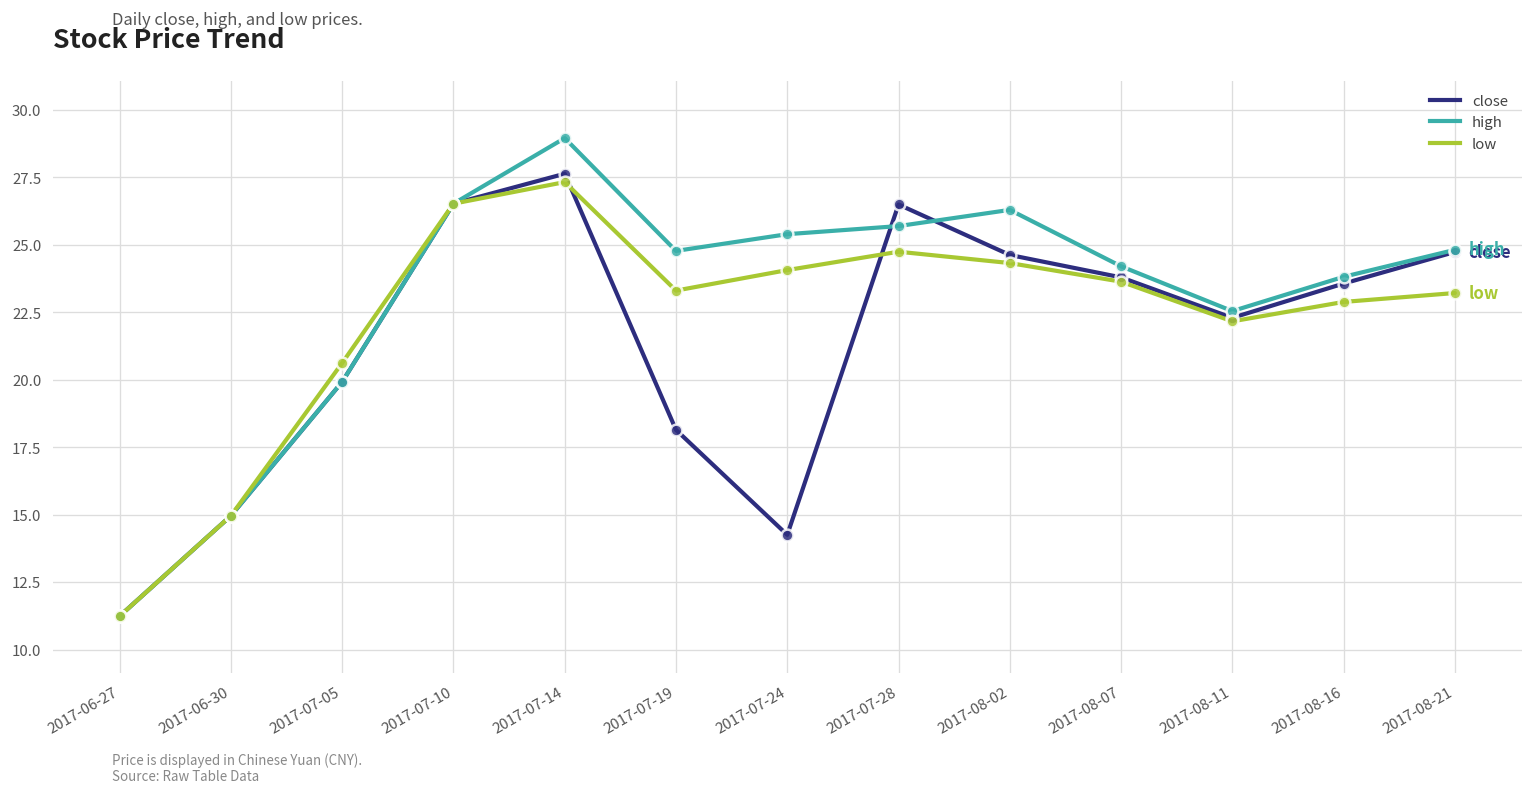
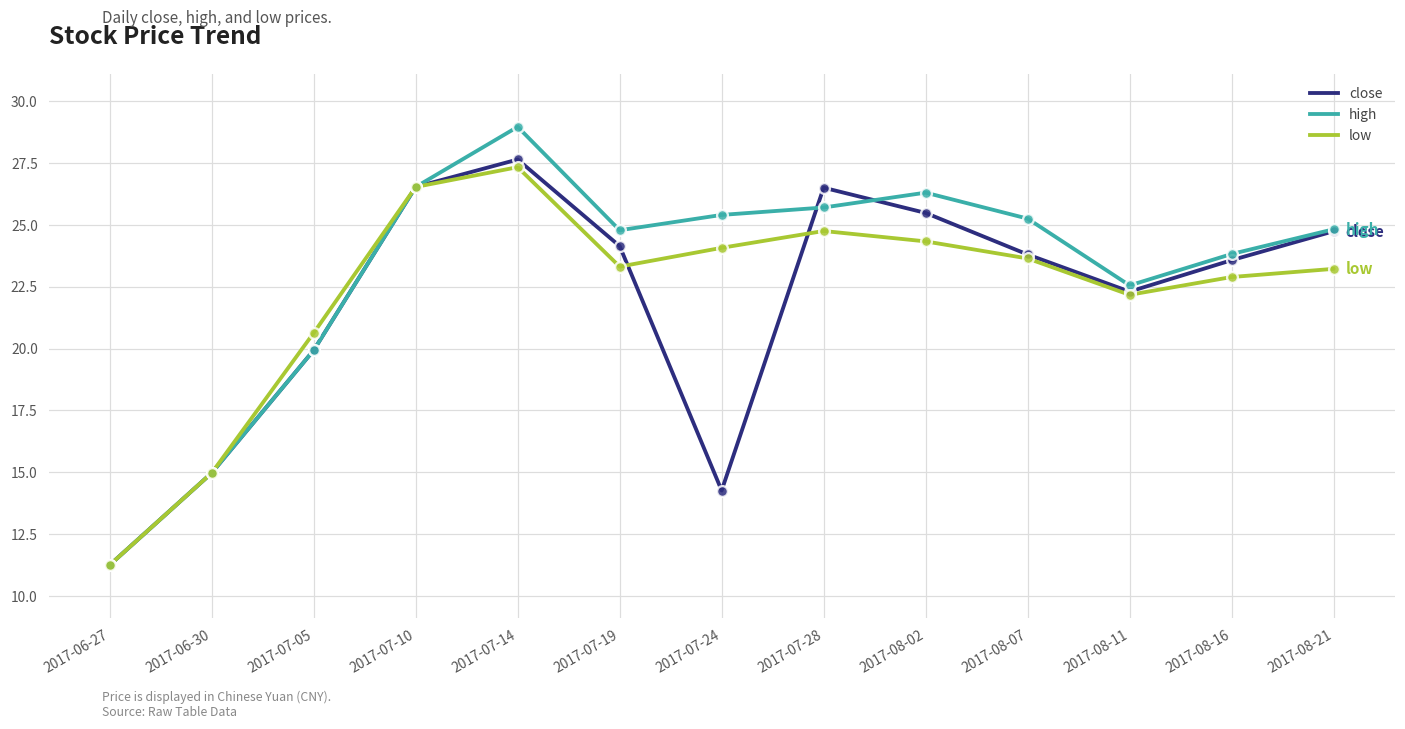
  {
    "close": {
      "2017-07-14": 27.6,
-     "2017-07-19": 18.2,
+     "2017-07-19": 24.1,
      "2017-07-24": 14.3,
      "2017-07-28": 26.5,
-     "2017-08-02": 24.6,
+     "2017-08-02": 25.5,
      "2017-08-07": 23.8,
      "2017-08-11": 22.3,
      "2017-08-16": 23.6
    },
    "high": {
      "2017-07-14": 29.0,
      "2017-07-19": 24.8,
      "2017-07-24": 25.4,
      "2017-07-28": 25.7,
      "2017-08-02": 26.3,
-     "2017-08-07": 24.2,
+     "2017-08-07": 25.3,
      "2017-08-11": 22.6,
      "2017-08-16": 23.8
    },
    "low": {
      "2017-07-05": 20.6,
      "2017-07-14": 27.3,
      "2017-07-19": 23.3,
      "2017-07-24": 24.1,
      "2017-07-28": 24.8,
      "2017-08-02": 24.3,
      "2017-08-07": 23.6,
      "2017-08-11": 22.2,
      "2017-08-16": 22.9,
      "2017-08-21": 23.2
    }
  }
